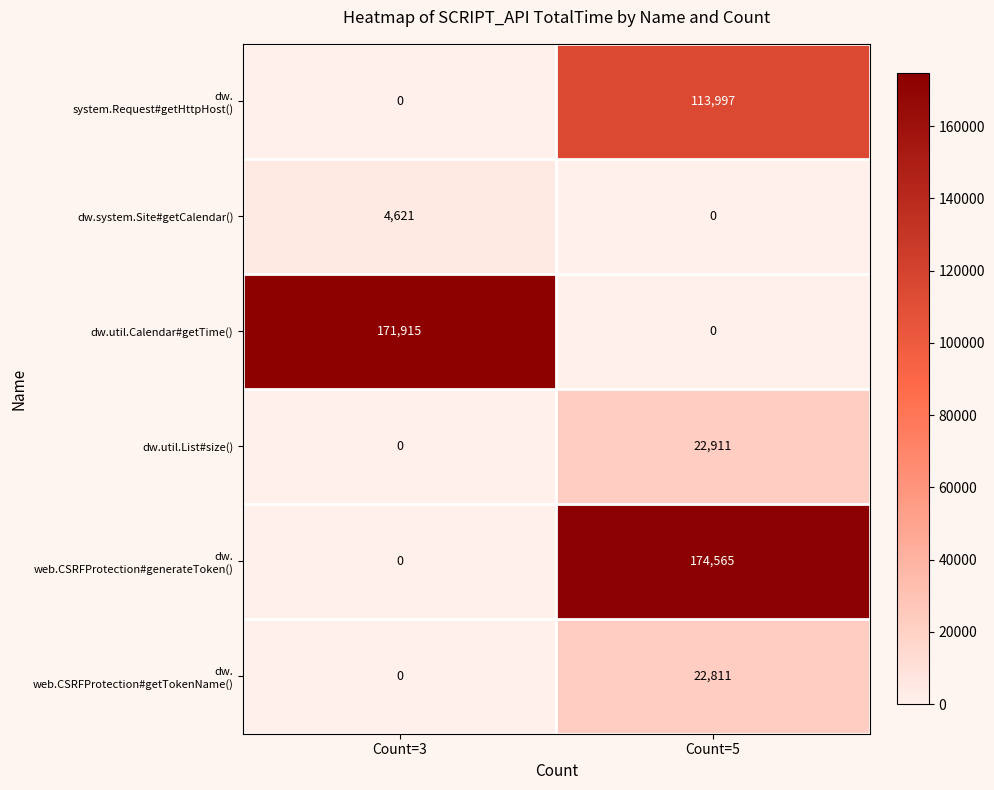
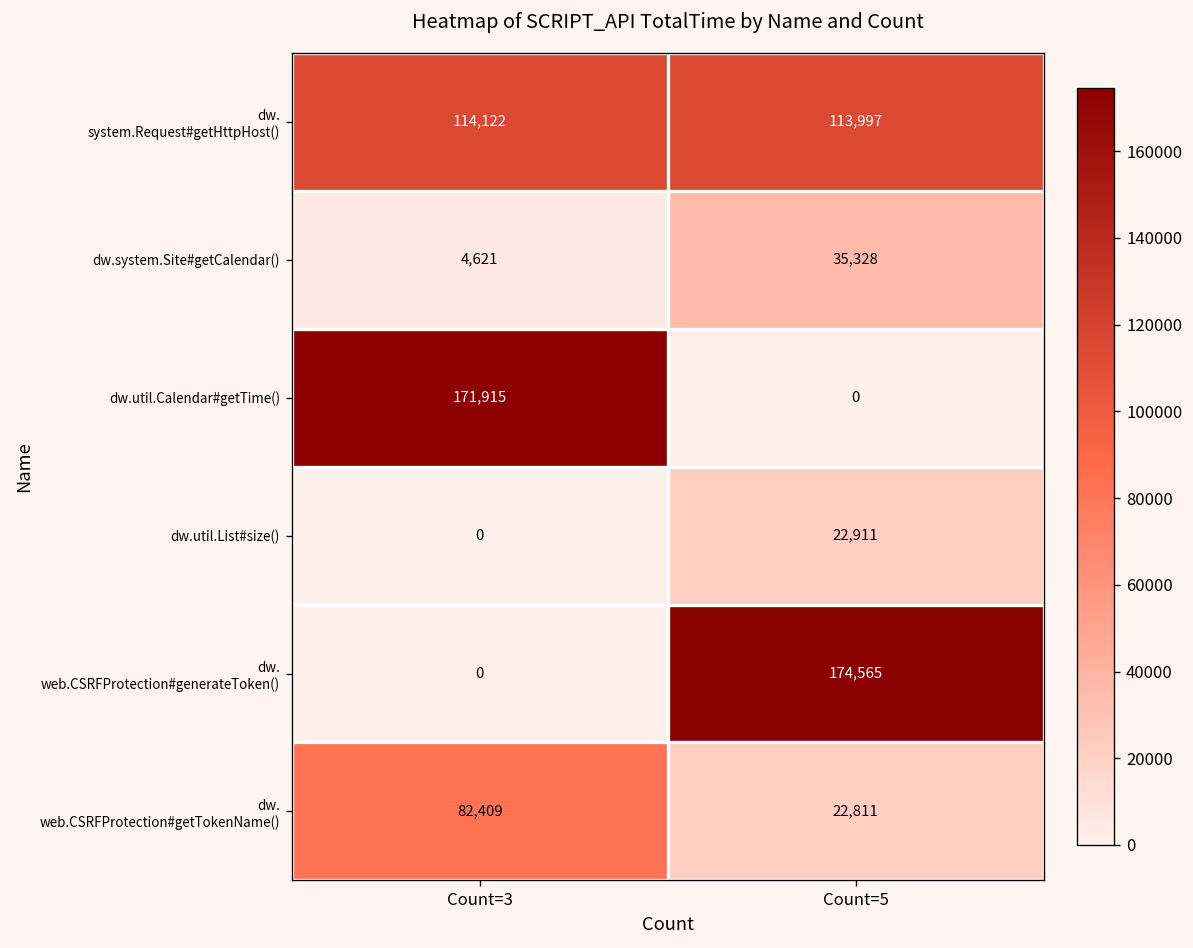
  {
    "dw. system.Request#getHttpHost()": {
-     "Count=3": "0",
+     "Count=3": "114,122",
      "Count=5": "113,997"
    },
    "dw.system.Site#getCalendar()": {
      "Count=3": "4,621",
-     "Count=5": "0"
+     "Count=5": "35,328"
    },
    "dw.util.Calendar#getTime()": {
      "Count=3": "171,915",
      "Count=5": "0"
    },
    "dw.util.List#size()": {
      "Count=3": "0",
      "Count=5": "22,911"
    },
    "dw. web.CSRFProtection#generateToken()": {
      "Count=3": "0",
      "Count=5": "174,565"
    },
    "dw. web.CSRFProtection#getTokenName()": {
-     "Count=3": "0",
+     "Count=3": "82,409",
      "Count=5": "22,811"
    }
  }
